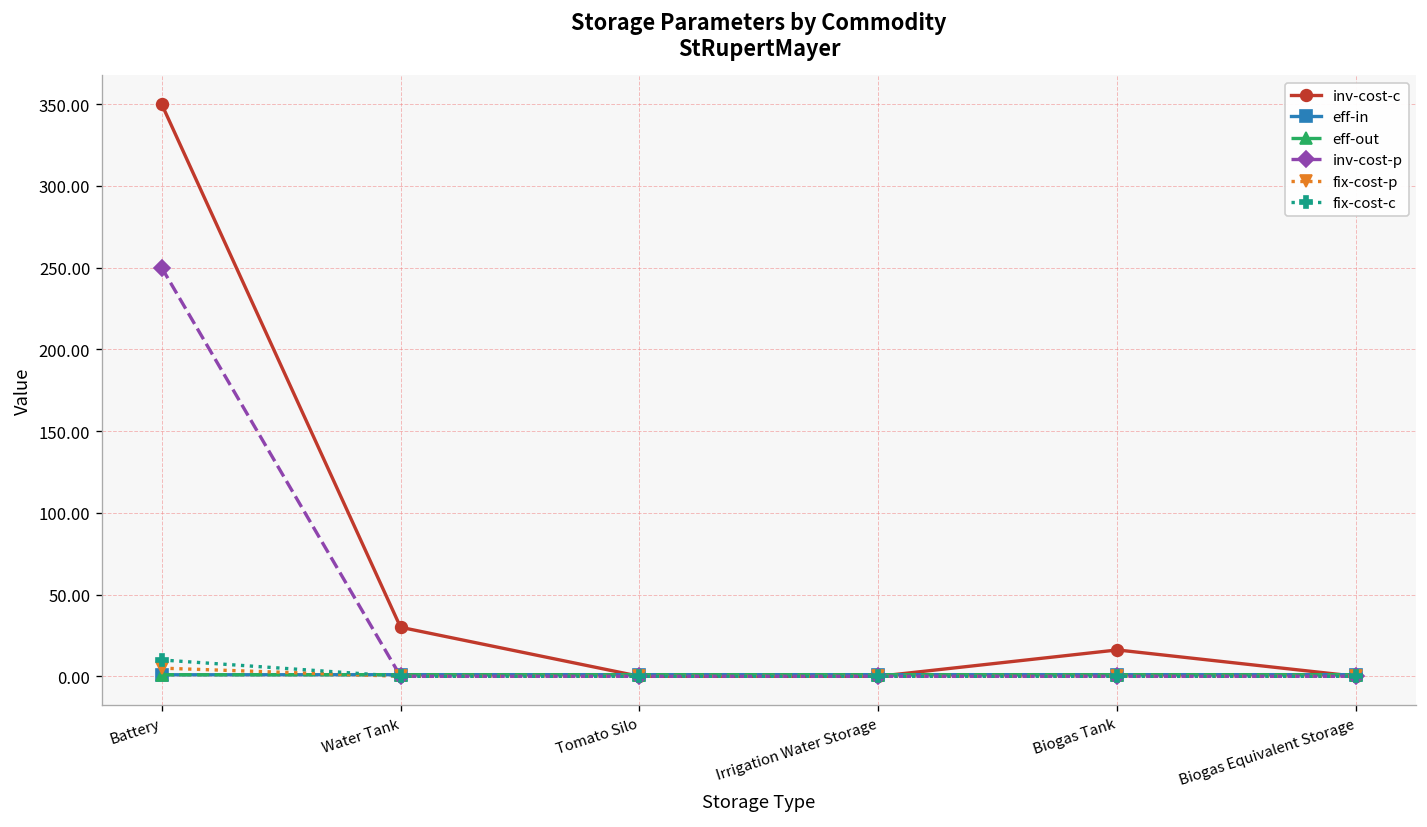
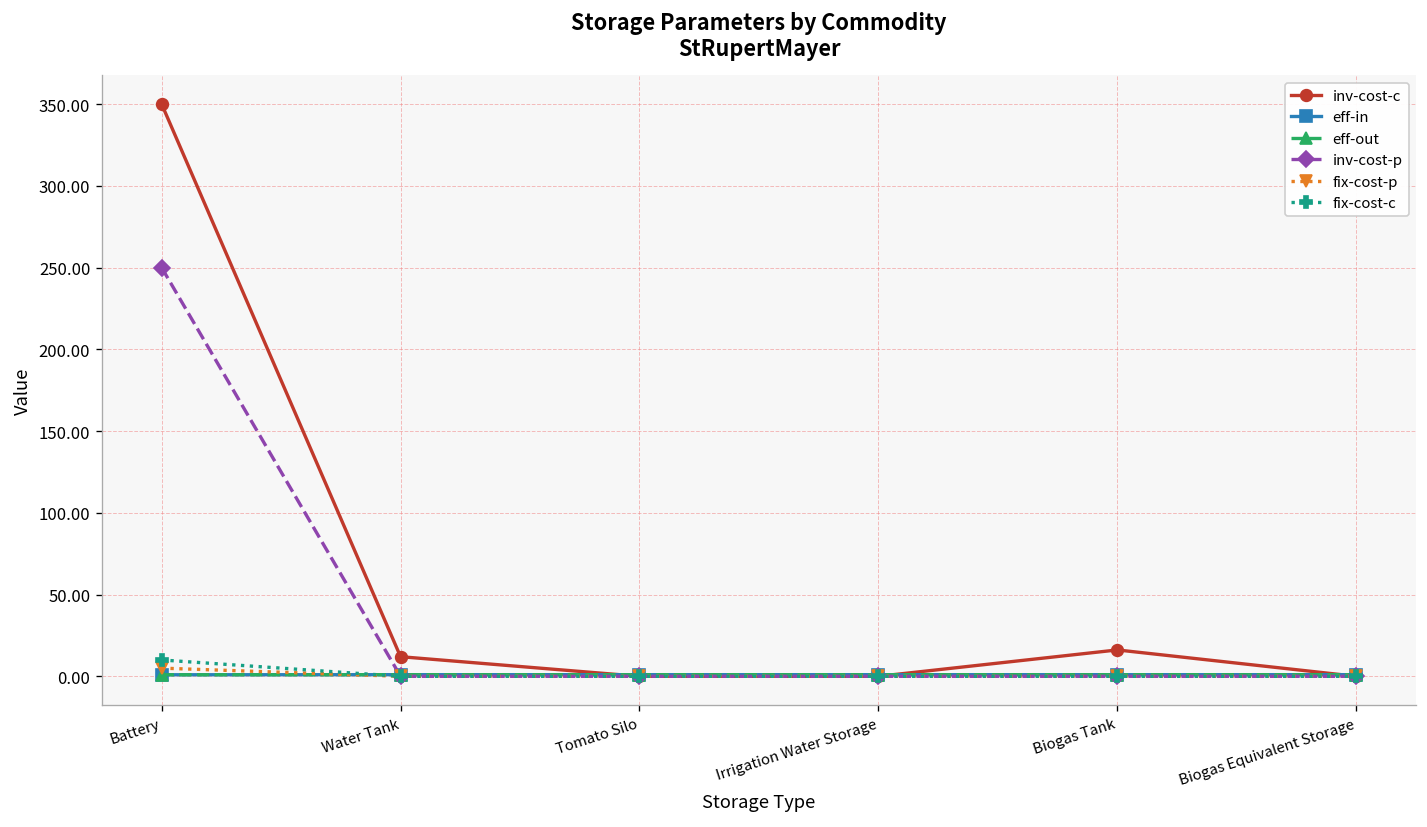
  {
    "inv-cost-c": {
      "Battery": 350,
-     "Water Tank": 30,
+     "Water Tank": 12,
      "Biogas Tank": 16
    },
    "inv-cost-p": {
      "Battery": 250
    },
    "fix-cost-p": {
      "Battery": 5
    }
  }
